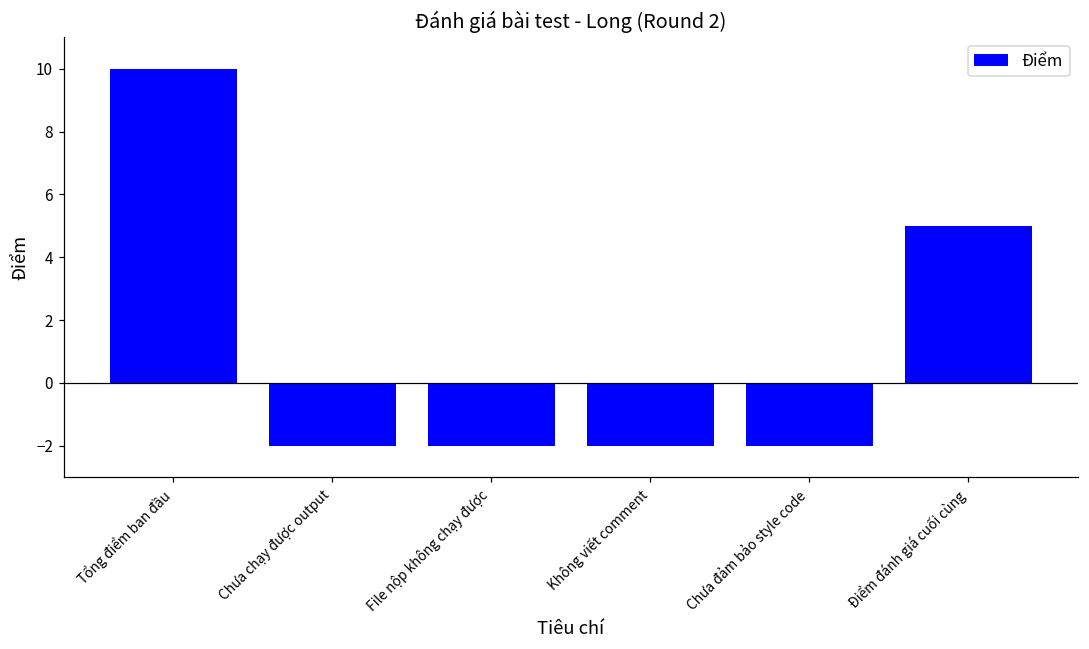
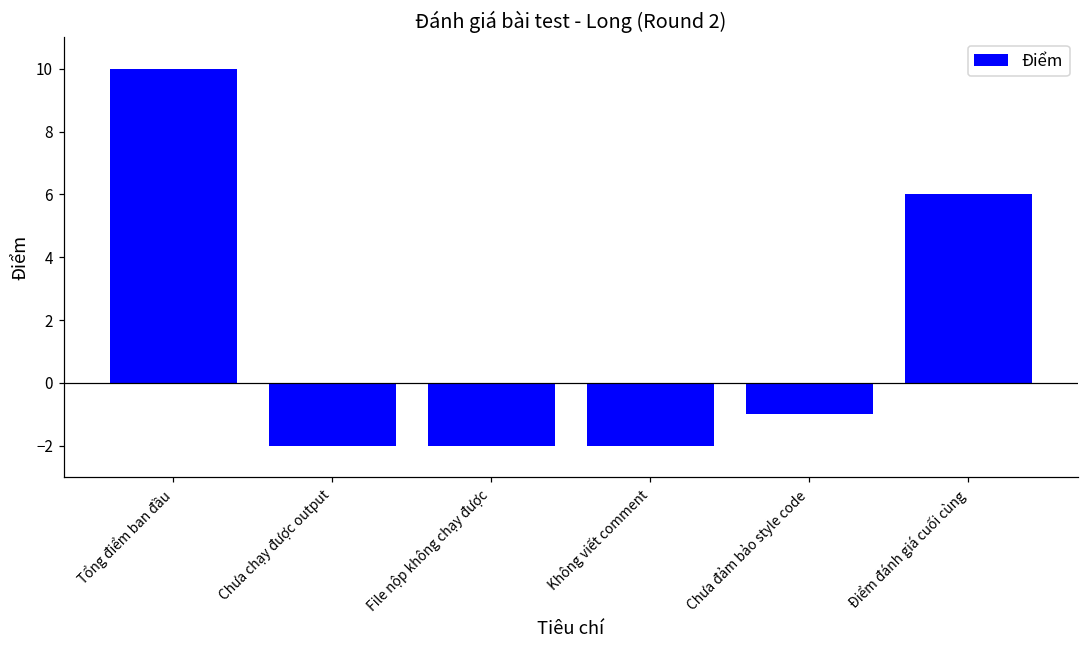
  {
    "Tổng điểm ban đầu": 10,
    "Chưa chạy được output": -2,
    "File nộp không chạy được": -2,
    "Không viết comment": -2,
-   "Chưa đảm bảo style code": -2,
-   "Điểm đánh giá cuối cùng": 5
+   "Chưa đảm bảo style code": -1,
+   "Điểm đánh giá cuối cùng": 6
  }
